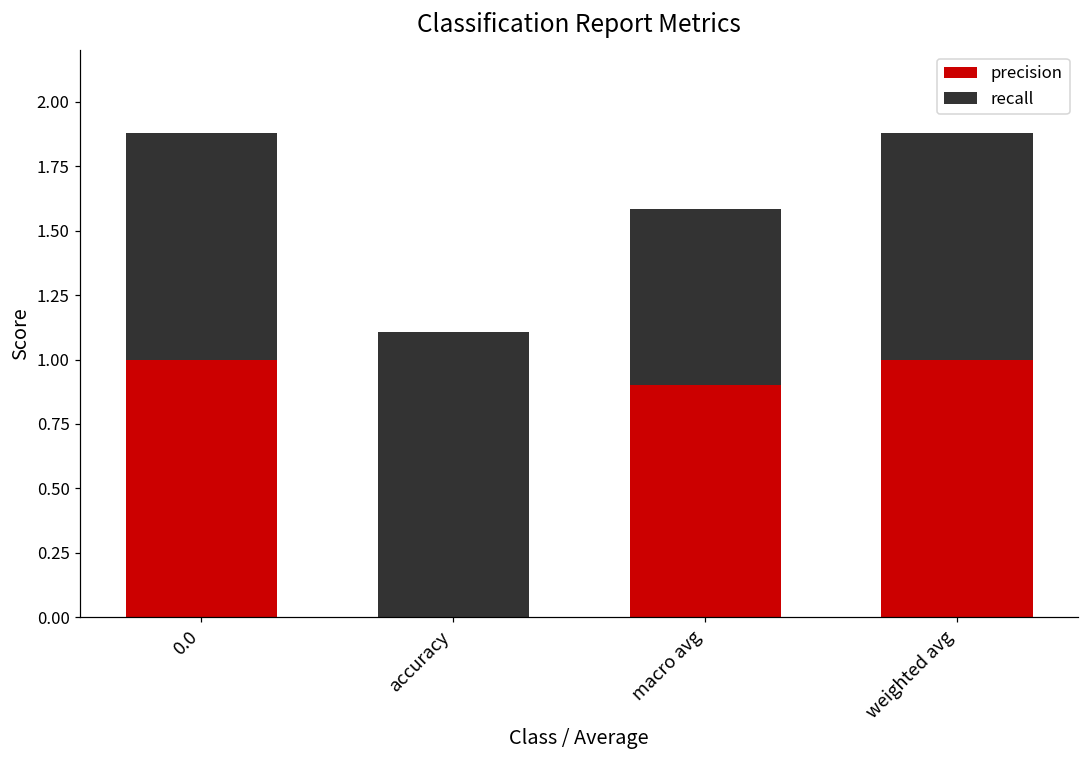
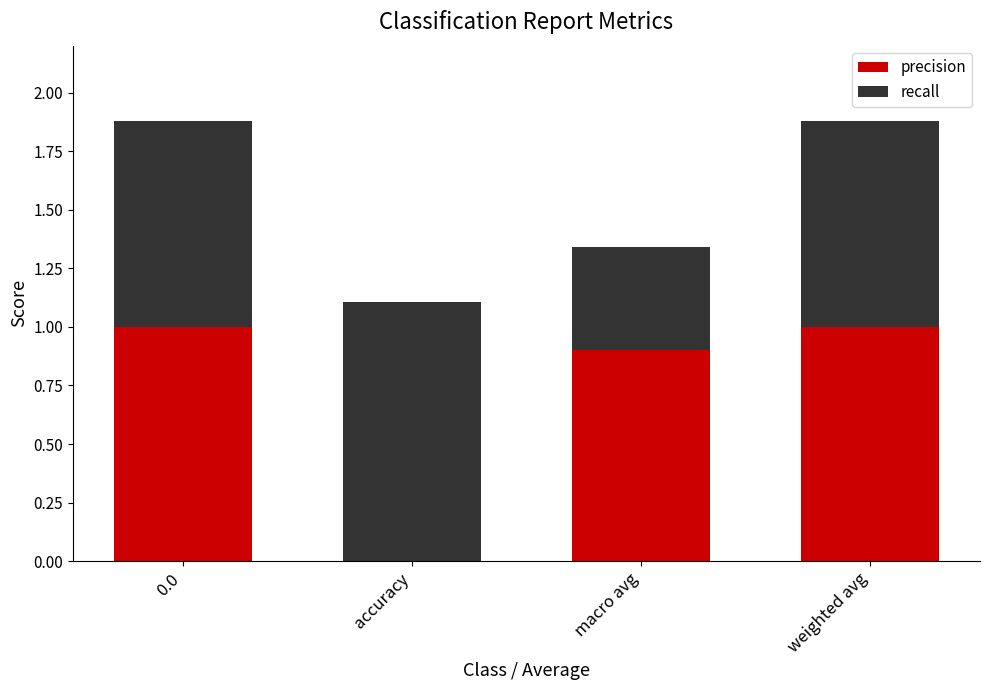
  {
    "precision": {
      "0.0": 1.00,
      "accuracy": 0.00,
      "macro avg": 0.90,
      "weighted avg": 1.00
    },
    "recall": {
      "0.0": 0.88,
      "accuracy": 1.11,
-     "macro avg": 0.68,
+     "macro avg": 0.44,
      "weighted avg": 0.88
    }
  }
